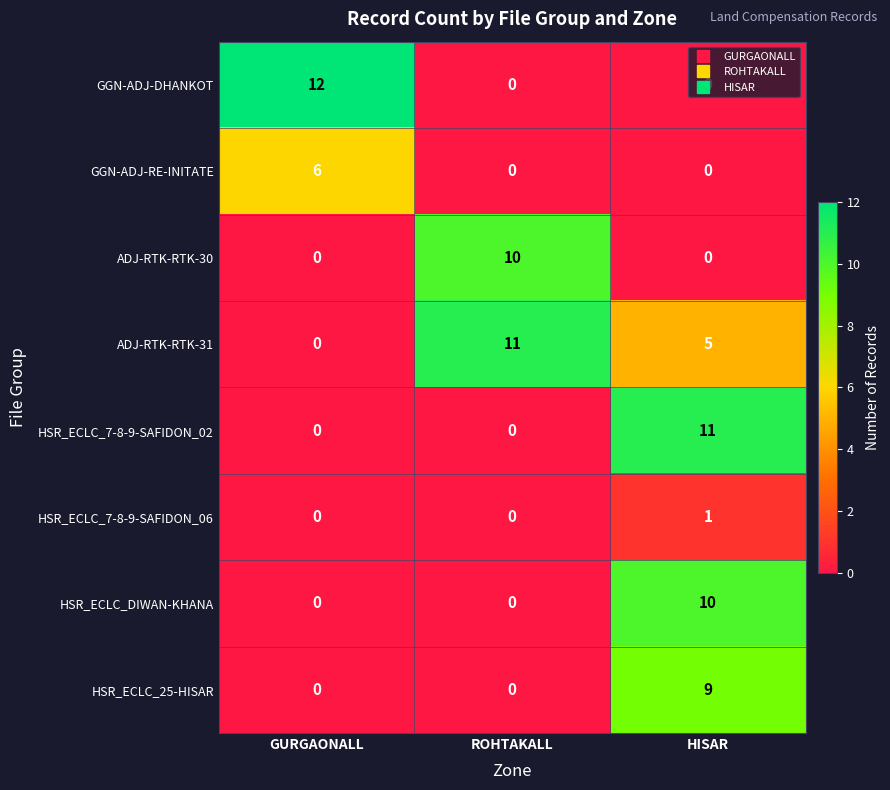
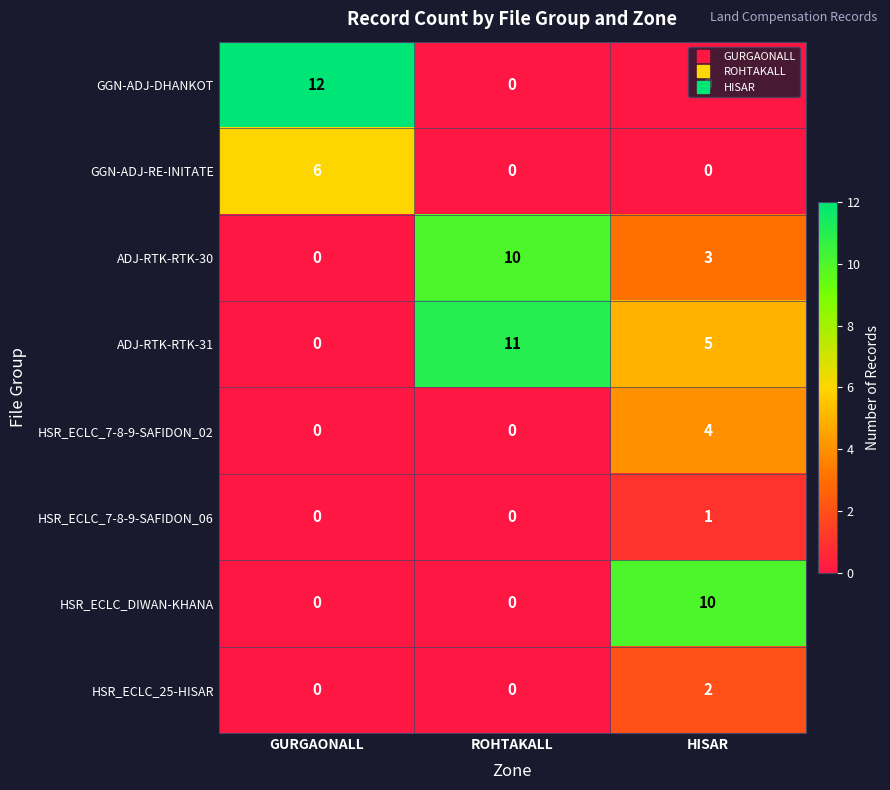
  {
    "GGN-ADJ-DHANKOT": {
      "GURGAONALL": 12,
      "ROHTAKALL": 0
    },
    "GGN-ADJ-RE-INITATE": {
      "GURGAONALL": 6,
      "ROHTAKALL": 0,
      "HISAR": 0
    },
    "ADJ-RTK-RTK-30": {
      "GURGAONALL": 0,
      "ROHTAKALL": 10,
-     "HISAR": 0
+     "HISAR": 3
    },
    "ADJ-RTK-RTK-31": {
      "GURGAONALL": 0,
      "ROHTAKALL": 11,
      "HISAR": 5
    },
    "HSR_ECLC_7-8-9-SAFIDON_02": {
      "GURGAONALL": 0,
      "ROHTAKALL": 0,
-     "HISAR": 11
+     "HISAR": 4
    },
    "HSR_ECLC_7-8-9-SAFIDON_06": {
      "GURGAONALL": 0,
      "ROHTAKALL": 0,
      "HISAR": 1
    },
    "HSR_ECLC_DIWAN-KHANA": {
      "GURGAONALL": 0,
      "ROHTAKALL": 0,
      "HISAR": 10
    },
    "HSR_ECLC_25-HISAR": {
      "GURGAONALL": 0,
      "ROHTAKALL": 0,
-     "HISAR": 9
+     "HISAR": 2
    }
  }
